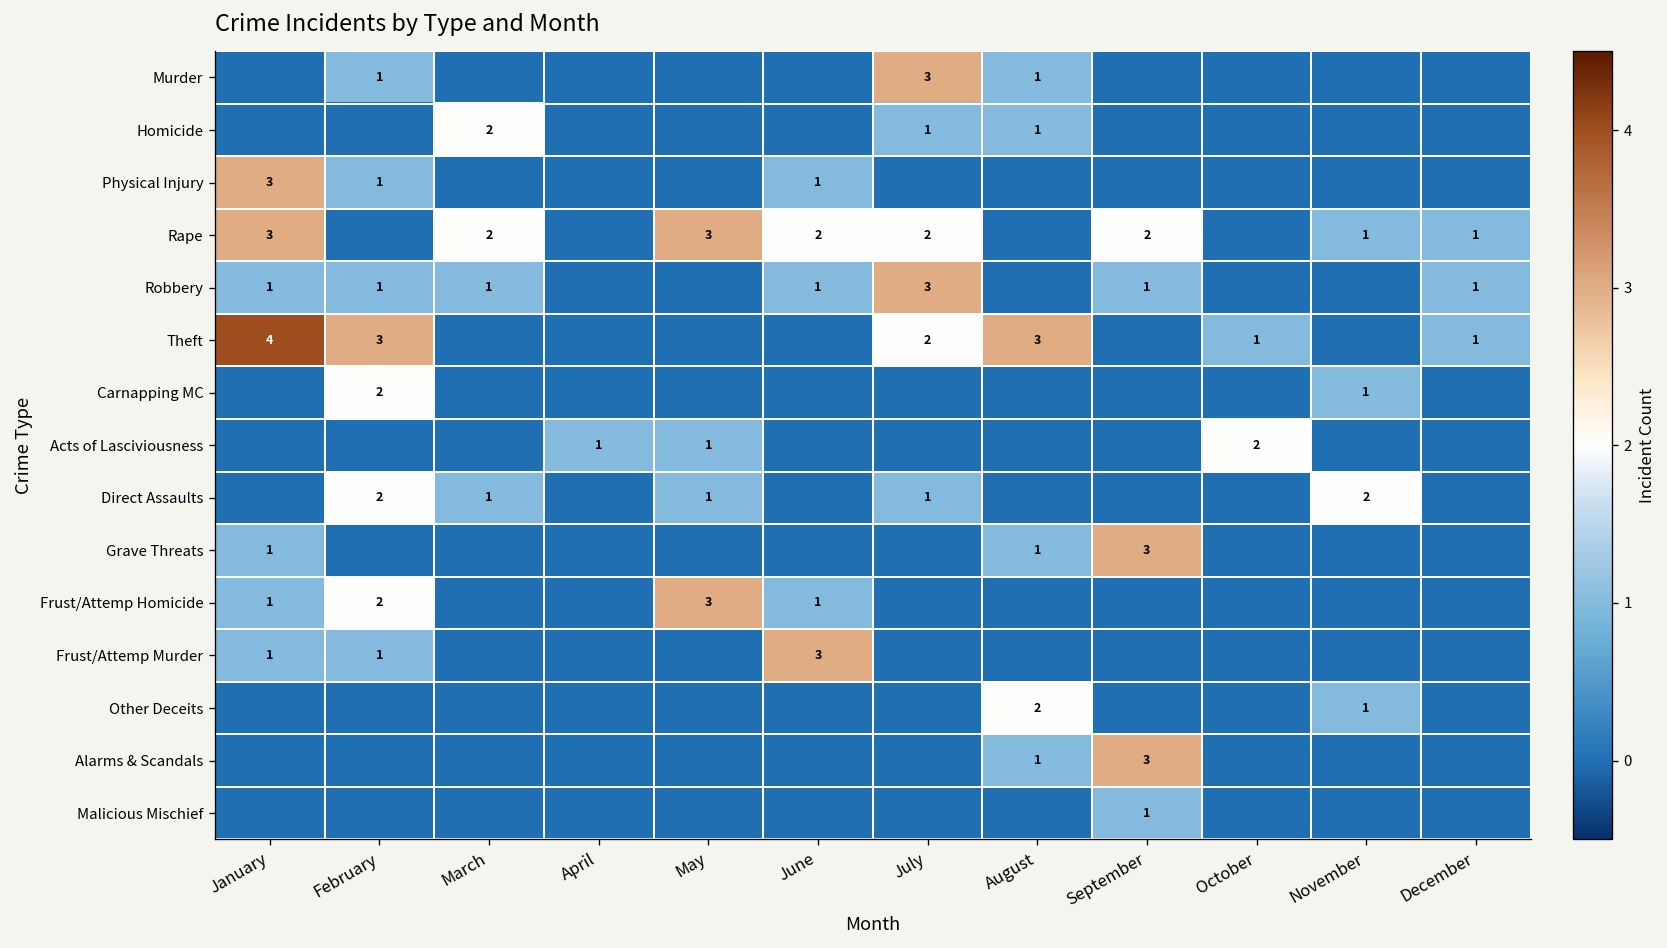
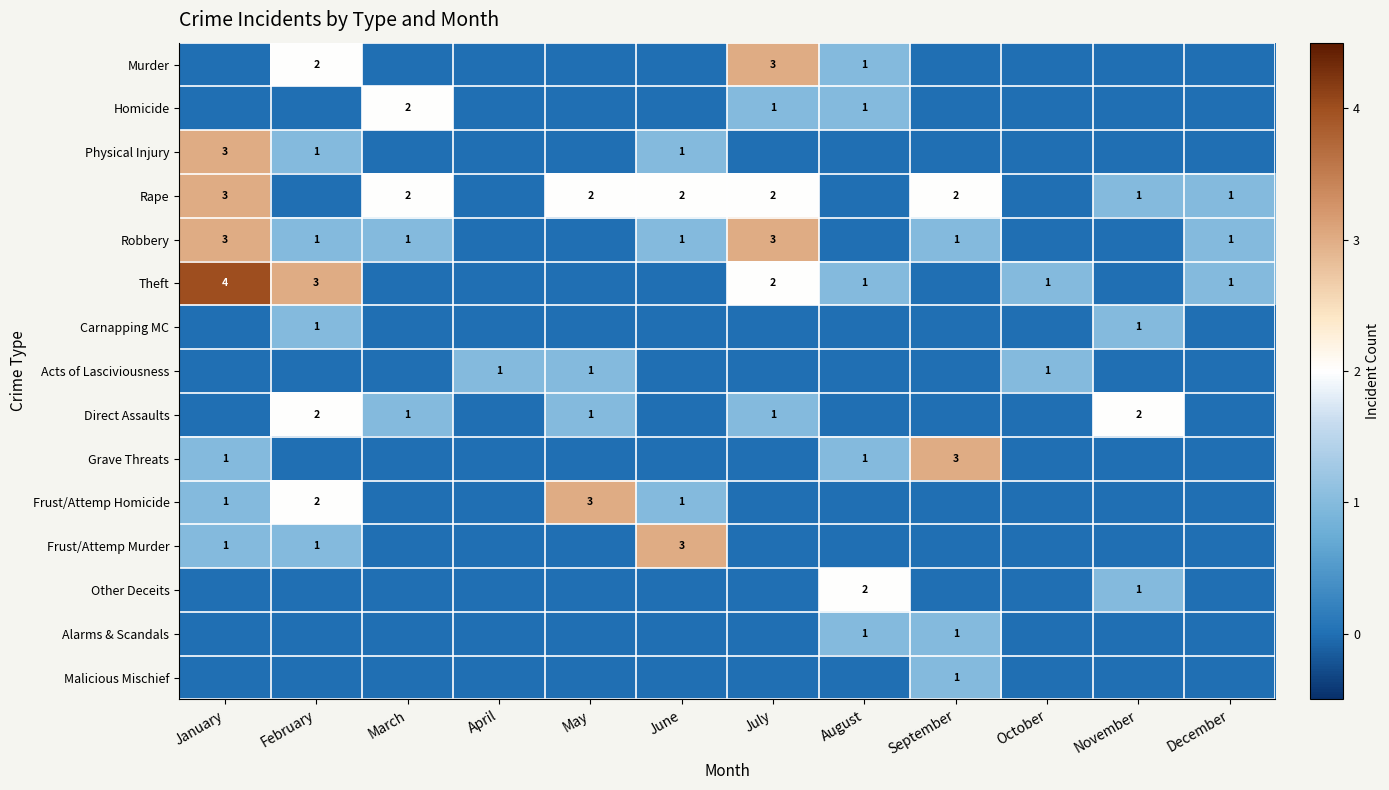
  {
    "Murder": {
-     "February": 1,
+     "February": 2,
      "July": 3,
      "August": 1
    },
    "Homicide": {
      "March": 2,
      "July": 1,
      "August": 1
    },
    "Physical Injury": {
      "January": 3,
      "February": 1,
      "June": 1
    },
    "Rape": {
      "January": 3,
      "March": 2,
-     "May": 3,
+     "May": 2,
      "June": 2,
      "July": 2,
      "September": 2,
      "November": 1,
      "December": 1
    },
    "Robbery": {
-     "January": 1,
+     "January": 3,
      "February": 1,
      "March": 1,
      "June": 1,
      "July": 3,
      "September": 1,
      "December": 1
    },
    "Theft": {
      "January": 4,
      "February": 3,
      "July": 2,
-     "August": 3,
+     "August": 1,
      "October": 1,
      "December": 1
    },
    "Carnapping MC": {
-     "February": 2,
+     "February": 1,
      "November": 1
    },
    "Acts of Lasciviousness": {
      "April": 1,
      "May": 1,
-     "October": 2
+     "October": 1
    },
    "Direct Assaults": {
      "February": 2,
      "March": 1,
      "May": 1,
      "July": 1,
      "November": 2
    },
    "Grave Threats": {
      "January": 1,
      "August": 1,
      "September": 3
    },
    "Frust/Attemp Homicide": {
      "January": 1,
      "February": 2,
      "May": 3,
      "June": 1
    },
    "Frust/Attemp Murder": {
      "January": 1,
      "February": 1,
      "June": 3
    },
    "Other Deceits": {
      "August": 2,
      "November": 1
    },
    "Alarms & Scandals": {
      "August": 1,
-     "September": 3
+     "September": 1
    },
    "Malicious Mischief": {
      "September": 1
    }
  }
